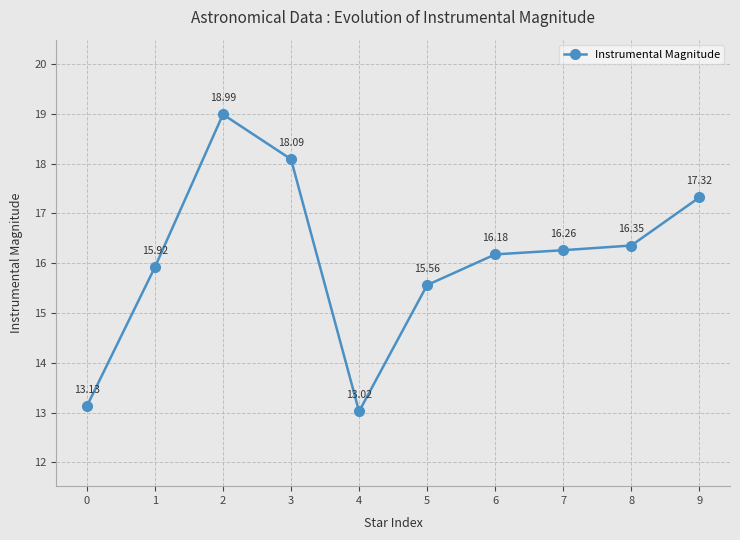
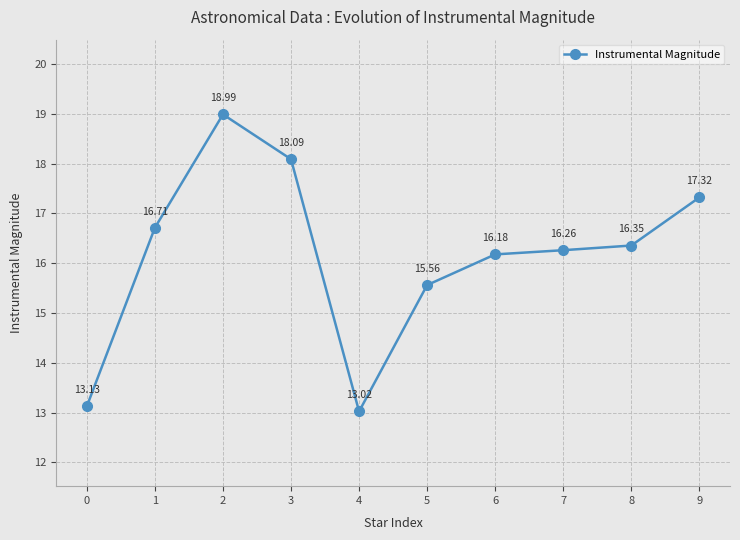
  {
    "0": 13.13,
-   "1": 15.92,
+   "1": 16.71,
    "2": 18.99,
    "3": 18.09,
    "4": 13.02,
    "5": 15.56,
    "6": 16.18,
    "7": 16.26,
    "8": 16.35,
    "9": 17.32
  }
